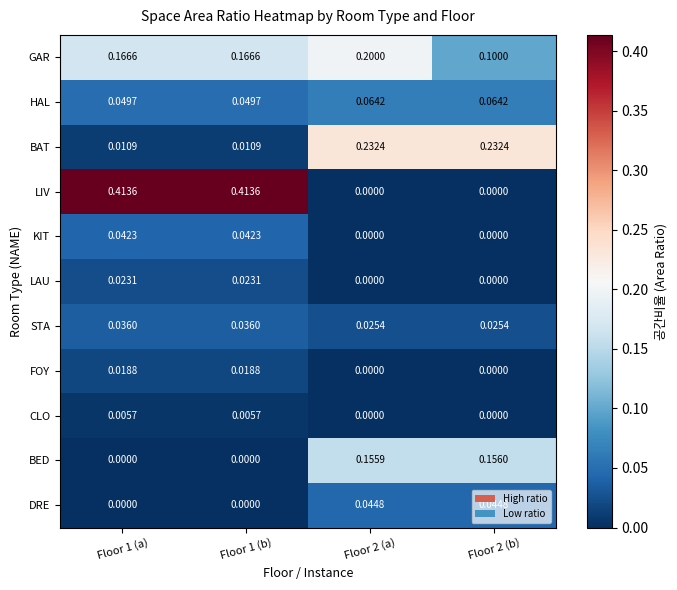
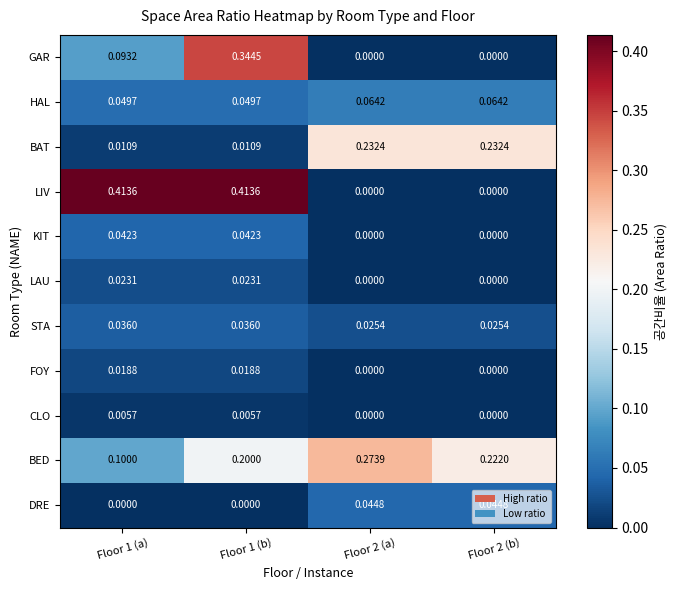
  {
    "GAR": {
-     "Floor 1 (a)": 0.1666,
-     "Floor 1 (b)": 0.1666,
-     "Floor 2 (a)": 0.2000,
-     "Floor 2 (b)": 0.1000
+     "Floor 1 (a)": 0.0932,
+     "Floor 1 (b)": 0.3445,
+     "Floor 2 (a)": 0.0000,
+     "Floor 2 (b)": 0.0000
    },
    "HAL": {
      "Floor 1 (a)": 0.0497,
      "Floor 1 (b)": 0.0497,
      "Floor 2 (a)": 0.0642,
      "Floor 2 (b)": 0.0642
    },
    "BAT": {
      "Floor 1 (a)": 0.0109,
      "Floor 1 (b)": 0.0109,
      "Floor 2 (a)": 0.2324,
      "Floor 2 (b)": 0.2324
    },
    "LIV": {
      "Floor 1 (a)": 0.4136,
      "Floor 1 (b)": 0.4136,
      "Floor 2 (a)": 0.0000,
      "Floor 2 (b)": 0.0000
    },
    "KIT": {
      "Floor 1 (a)": 0.0423,
      "Floor 1 (b)": 0.0423,
      "Floor 2 (a)": 0.0000,
      "Floor 2 (b)": 0.0000
    },
    "LAU": {
      "Floor 1 (a)": 0.0231,
      "Floor 1 (b)": 0.0231,
      "Floor 2 (a)": 0.0000,
      "Floor 2 (b)": 0.0000
    },
    "STA": {
      "Floor 1 (a)": 0.0360,
      "Floor 1 (b)": 0.0360,
      "Floor 2 (a)": 0.0254,
      "Floor 2 (b)": 0.0254
    },
    "FOY": {
      "Floor 1 (a)": 0.0188,
      "Floor 1 (b)": 0.0188,
      "Floor 2 (a)": 0.0000,
      "Floor 2 (b)": 0.0000
    },
    "CLO": {
      "Floor 1 (a)": 0.0057,
      "Floor 1 (b)": 0.0057,
      "Floor 2 (a)": 0.0000,
      "Floor 2 (b)": 0.0000
    },
    "BED": {
-     "Floor 1 (a)": 0.0000,
-     "Floor 1 (b)": 0.0000,
-     "Floor 2 (a)": 0.1559,
-     "Floor 2 (b)": 0.1560
+     "Floor 1 (a)": 0.1000,
+     "Floor 1 (b)": 0.2000,
+     "Floor 2 (a)": 0.2739,
+     "Floor 2 (b)": 0.2220
    },
    "DRE": {
      "Floor 1 (a)": 0.0000,
      "Floor 1 (b)": 0.0000,
      "Floor 2 (a)": 0.0448
    }
  }
